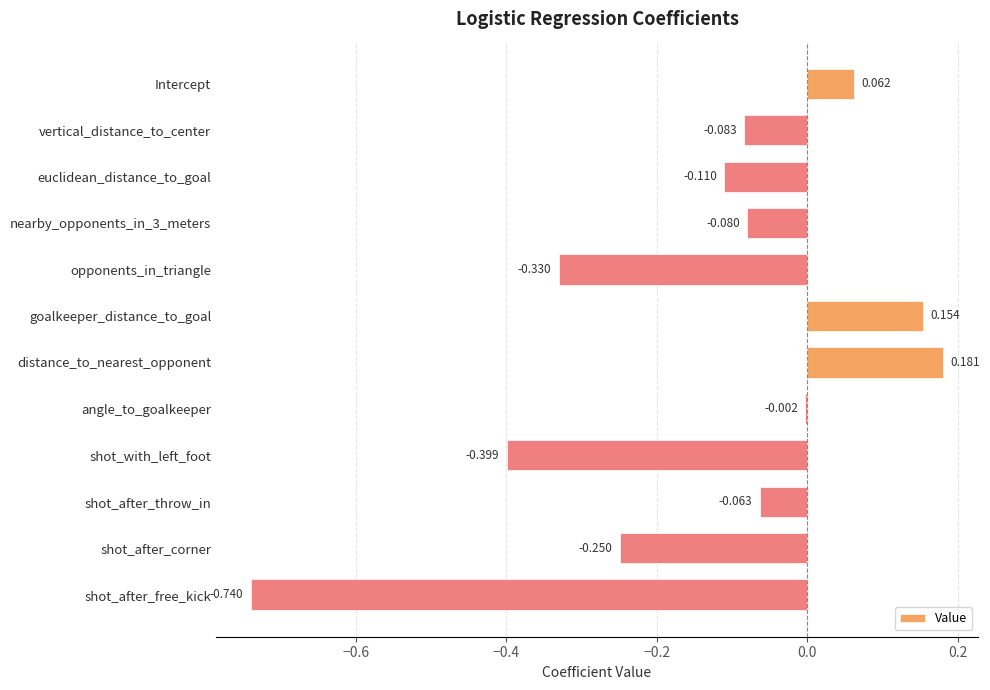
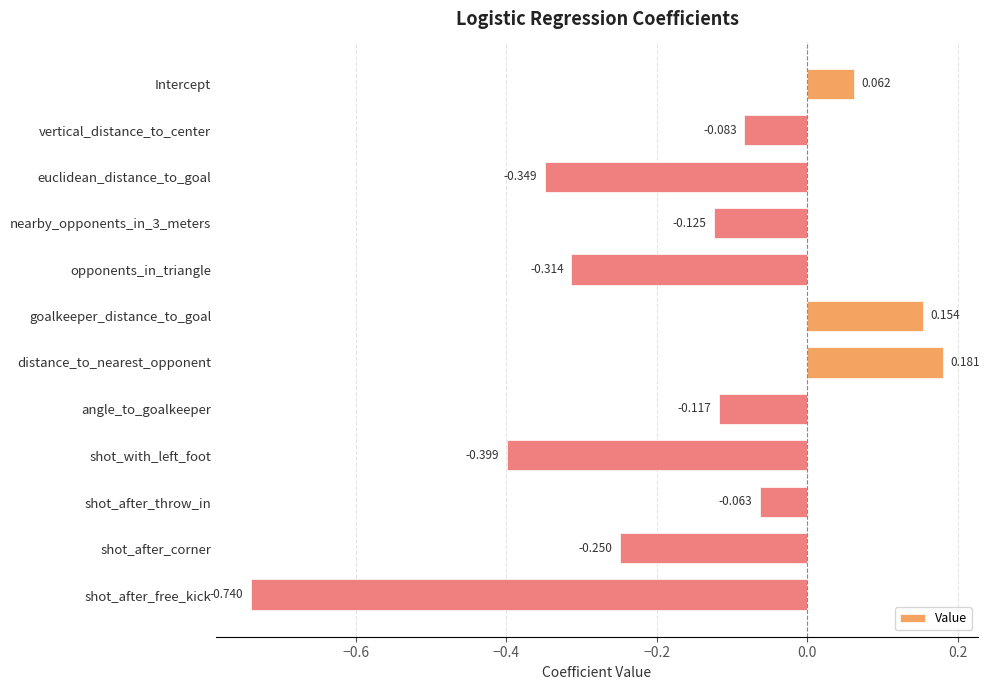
  {
    "Intercept": 0.062,
    "vertical_distance_to_center": -0.083,
-   "euclidean_distance_to_goal": -0.110,
-   "nearby_opponents_in_3_meters": -0.080,
-   "opponents_in_triangle": -0.330,
+   "euclidean_distance_to_goal": -0.349,
+   "nearby_opponents_in_3_meters": -0.125,
+   "opponents_in_triangle": -0.314,
    "goalkeeper_distance_to_goal": 0.154,
    "distance_to_nearest_opponent": 0.181,
-   "angle_to_goalkeeper": -0.002,
+   "angle_to_goalkeeper": -0.117,
    "shot_with_left_foot": -0.399,
    "shot_after_throw_in": -0.063,
    "shot_after_corner": -0.250,
    "shot_after_free_kick": -0.740
  }
